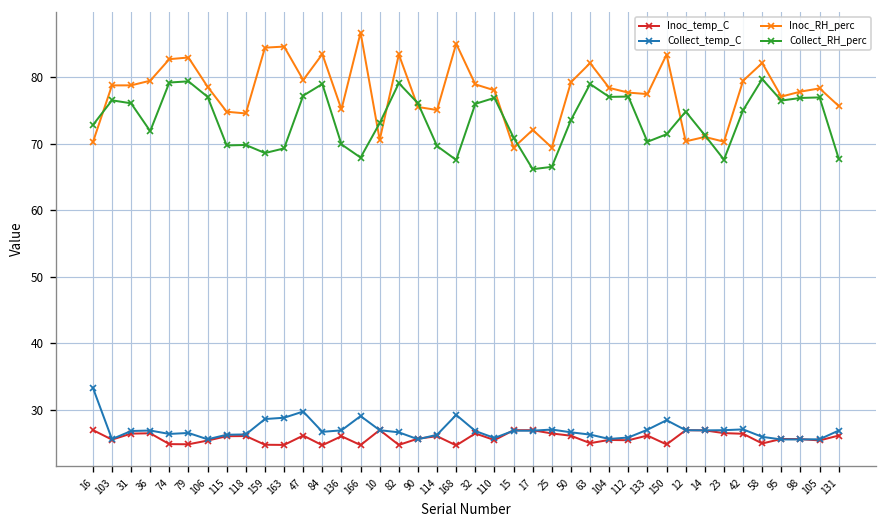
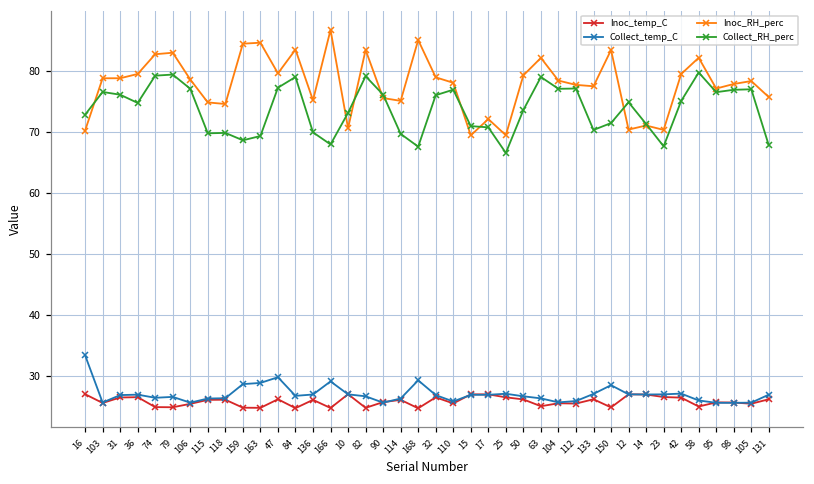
  {
    "Inoc_temp_C": {
      "16": 27,
      "74": 25,
      "79": 25,
      "159": 25,
      "163": 25,
      "47": 26,
      "84": 25,
      "136": 26,
      "166": 25,
      "82": 25,
      "168": 25,
      "25": 26,
      "50": 26,
      "63": 25,
      "133": 26,
      "150": 25,
      "42": 26,
      "58": 25,
      "131": 26
    },
    "Collect_temp_C": {
      "16": 33,
      "74": 26,
      "79": 27,
      "159": 29,
      "163": 29,
      "47": 30,
      "84": 27,
      "136": 27,
      "166": 29,
      "82": 27,
      "168": 29,
      "25": 27,
      "50": 27,
      "63": 26,
      "133": 27,
      "150": 28,
      "42": 27,
      "58": 26,
      "131": 27
    },
    "Inoc_RH_perc": {
      "16": 70,
      "103": 79,
      "31": 79,
      "36": 80,
      "74": 83,
      "79": 83,
      "106": 79,
      "115": 75,
      "118": 75,
      "159": 84,
      "163": 85,
      "47": 80,
      "84": 84,
      "136": 75,
      "166": 87,
      "10": 71,
      "82": 83,
      "90": 76,
      "114": 75,
      "168": 85,
      "32": 79,
      "110": 78,
      "15": 69,
      "17": 72,
      "25": 69,
      "50": 79,
      "63": 82,
      "104": 78,
      "112": 78,
      "133": 77,
      "150": 83,
      "12": 70,
      "23": 70,
      "42": 80,
      "58": 82,
      "95": 77,
      "98": 78,
      "105": 78,
      "131": 76
    },
    "Collect_RH_perc": {
      "16": 73,
      "103": 77,
      "31": 76,
-     "36": 72,
+     "36": 75,
      "74": 79,
      "79": 79,
      "106": 77,
      "115": 70,
      "118": 70,
      "159": 69,
      "163": 69,
      "47": 77,
      "84": 79,
      "136": 70,
      "166": 68,
      "10": 73,
      "82": 79,
      "90": 76,
      "114": 70,
      "168": 68,
      "32": 76,
      "110": 77,
      "15": 71,
-     "17": 66,
+     "17": 71,
      "25": 67,
      "50": 74,
      "63": 79,
      "104": 77,
      "112": 77,
      "133": 70,
      "150": 71,
      "12": 75,
      "23": 68,
      "42": 75,
      "58": 80,
      "95": 77,
      "98": 77,
      "105": 77,
      "131": 68
    }
  }
